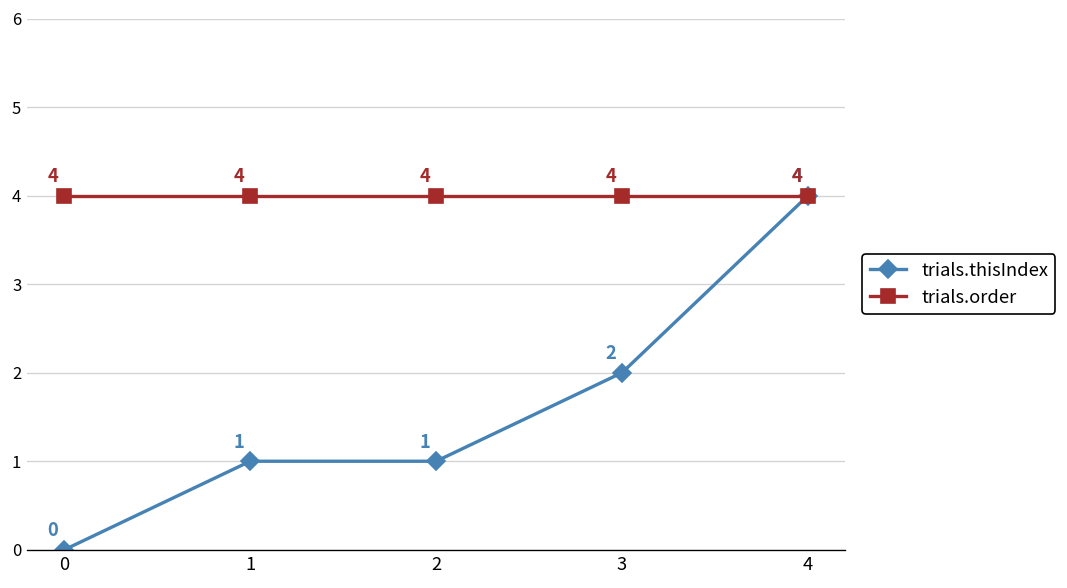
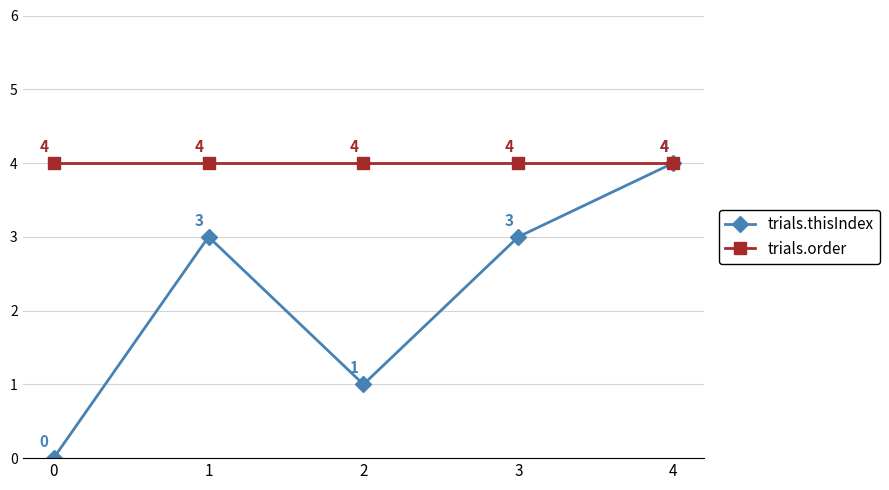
  {
    "trials.thisIndex": {
      "0": 0,
-     "1": 1,
+     "1": 3,
      "2": 1,
-     "3": 2
+     "3": 3
    },
    "trials.order": {
      "0": 4,
      "1": 4,
      "2": 4,
      "3": 4
    }
  }
